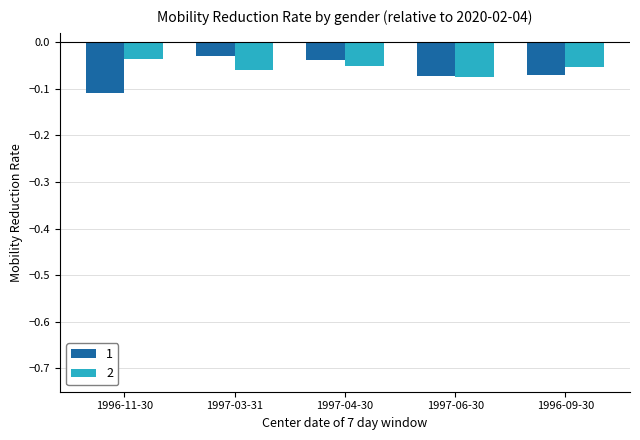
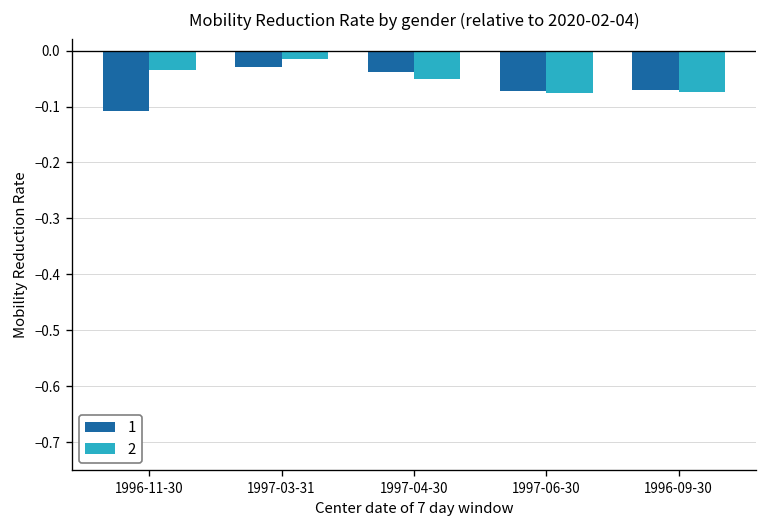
  {
    "1": {
      "1996-11-30": -0.11,
      "1997-03-31": -0.03,
      "1997-04-30": -0.04,
      "1997-06-30": -0.07,
      "1996-09-30": -0.07
    },
    "2": {
      "1996-11-30": -0.04,
-     "1997-03-31": -0.06,
+     "1997-03-31": -0.01,
      "1997-04-30": -0.05,
      "1997-06-30": -0.08,
-     "1996-09-30": -0.05
+     "1996-09-30": -0.07
    }
  }
